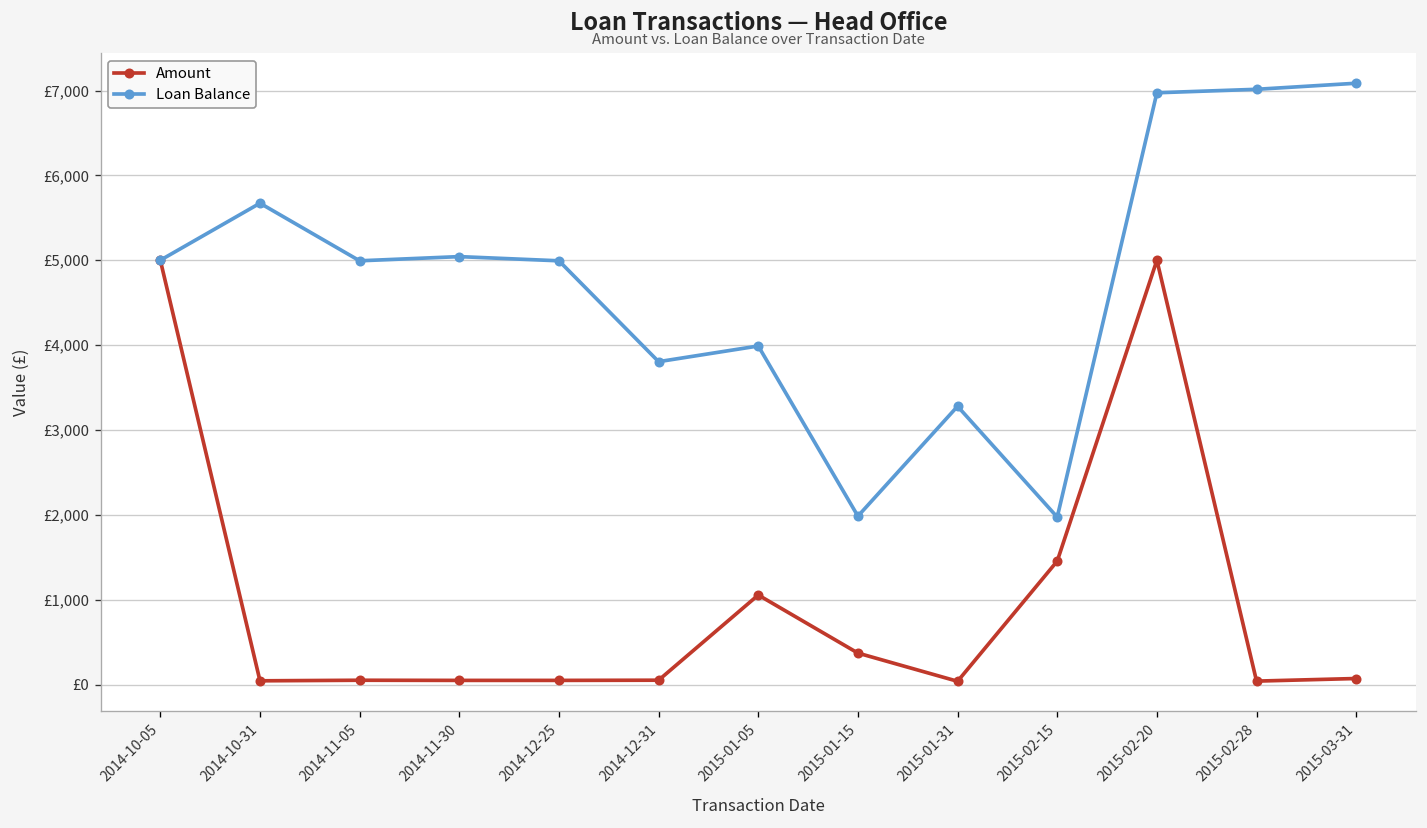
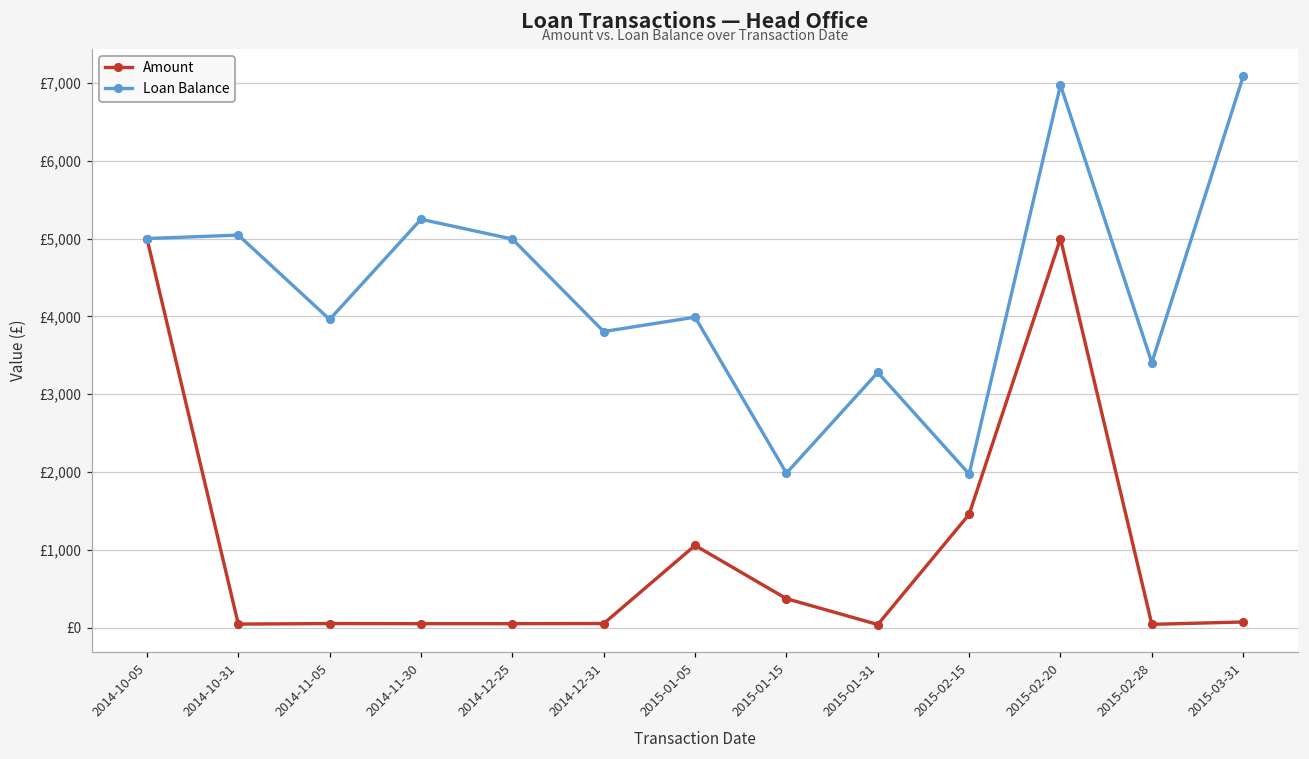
  {
    "Amount": {
      "2014-10-31": "£0",
      "2014-11-05": "£100",
      "2014-11-30": "£0",
      "2014-12-25": "£0",
      "2014-12-31": "£100",
      "2015-01-05": "£1,100",
      "2015-01-15": "£400",
      "2015-01-31": "£0",
      "2015-02-15": "£1,500",
      "2015-02-20": "£5,000",
      "2015-02-28": "£0",
      "2015-03-31": "£100"
    },
    "Loan Balance": {
-     "2014-10-31": "£5,700",
-     "2014-11-05": "£5,000",
-     "2014-11-30": "£5,000",
+     "2014-10-31": "£5,000",
+     "2014-11-05": "£4,000",
+     "2014-11-30": "£5,200",
      "2014-12-25": "£5,000",
      "2014-12-31": "£3,800",
      "2015-01-05": "£4,000",
      "2015-01-15": "£2,000",
      "2015-01-31": "£3,300",
      "2015-02-15": "£2,000",
      "2015-02-20": "£7,000",
-     "2015-02-28": "£7,000",
+     "2015-02-28": "£3,400",
      "2015-03-31": "£7,100"
    }
  }
